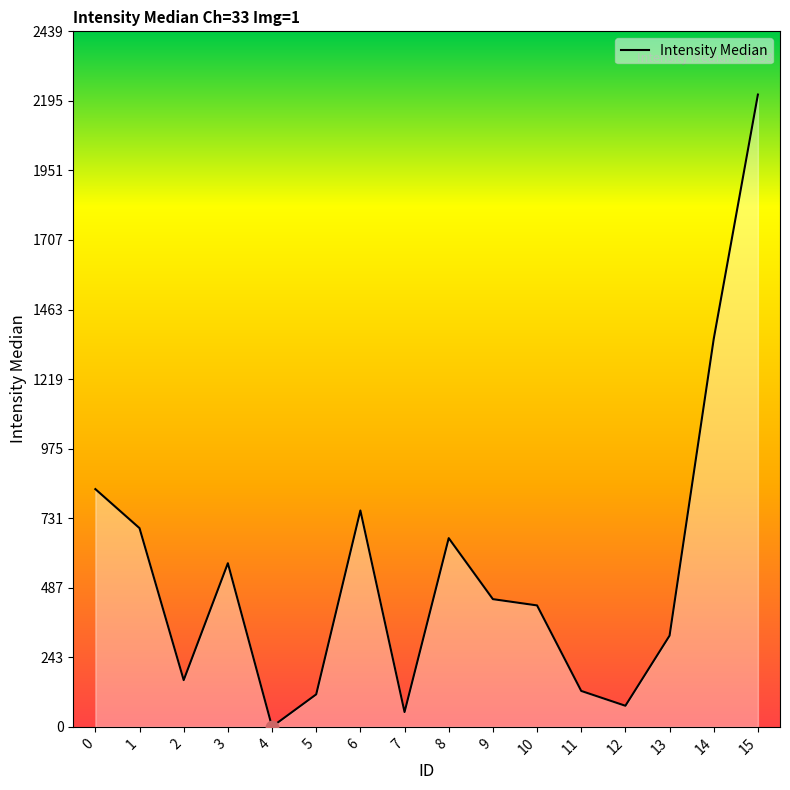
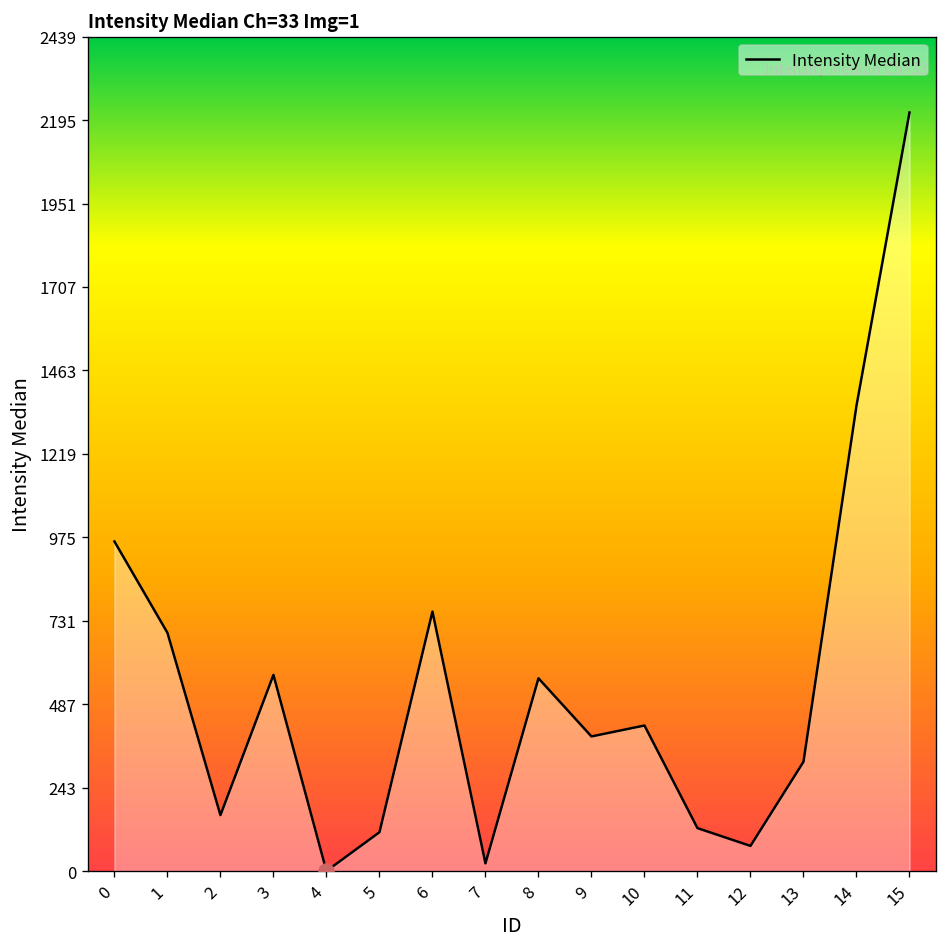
  {
    "Intensity Median": {
-     "0": 830,
+     "0": 960,
      "1": 700,
      "2": 160,
      "3": 570,
      "5": 110,
      "6": 760,
-     "7": 50,
-     "8": 660,
-     "9": 450,
+     "7": 20,
+     "8": 560,
+     "9": 390,
      "10": 430,
      "11": 130,
      "12": 70,
      "13": 320,
      "14": 1360,
      "15": 2220
    }
  }
